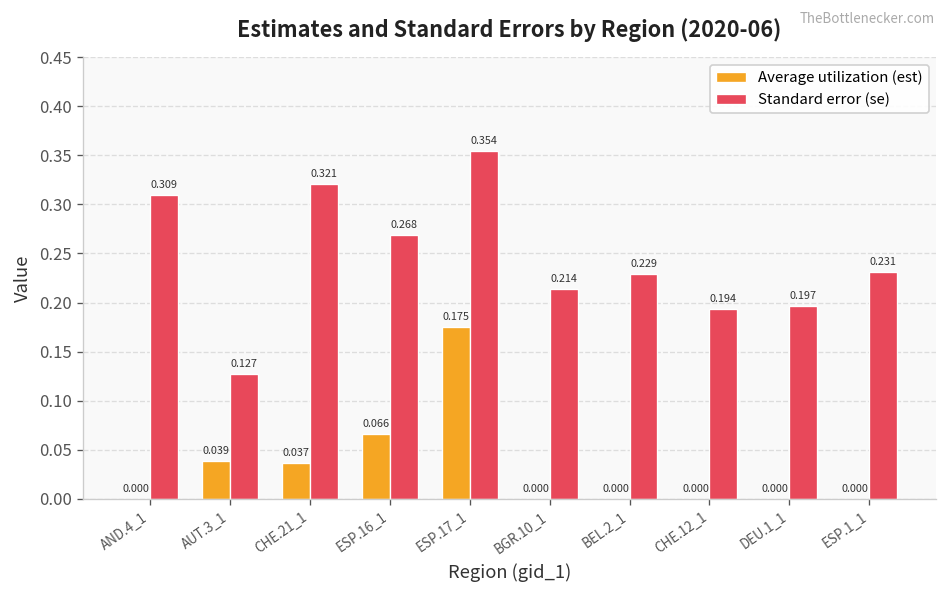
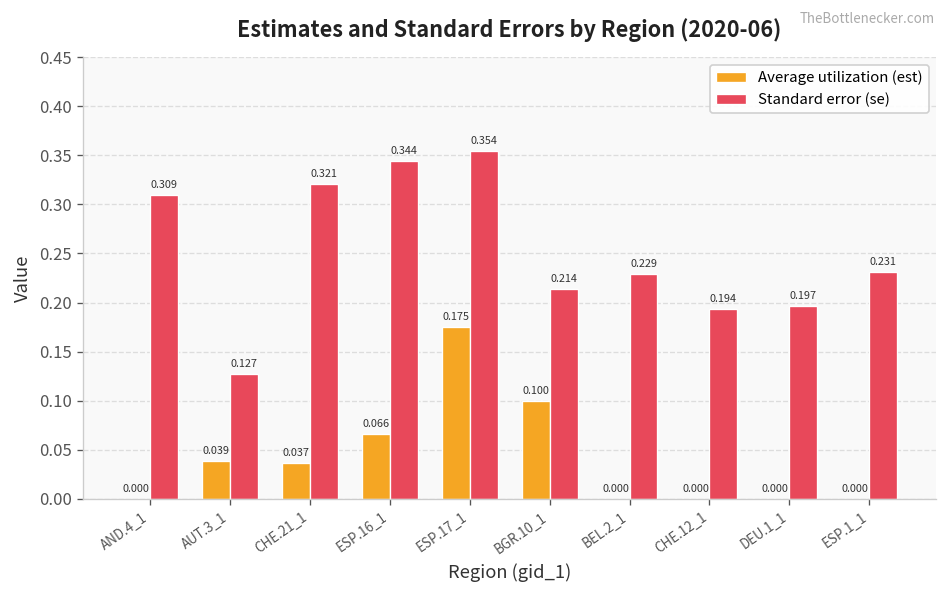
  {
    "Average utilization (est)": {
      "AND.4_1": 0.000,
      "AUT.3_1": 0.039,
      "CHE.21_1": 0.037,
      "ESP.16_1": 0.066,
      "ESP.17_1": 0.175,
-     "BGR.10_1": 0.000,
+     "BGR.10_1": 0.100,
      "BEL.2_1": 0.000,
      "CHE.12_1": 0.000,
      "DEU.1_1": 0.000,
      "ESP.1_1": 0.000
    },
    "Standard error (se)": {
      "AND.4_1": 0.309,
      "AUT.3_1": 0.127,
      "CHE.21_1": 0.321,
-     "ESP.16_1": 0.268,
+     "ESP.16_1": 0.344,
      "ESP.17_1": 0.354,
      "BGR.10_1": 0.214,
      "BEL.2_1": 0.229,
      "CHE.12_1": 0.194,
      "DEU.1_1": 0.197,
      "ESP.1_1": 0.231
    }
  }
